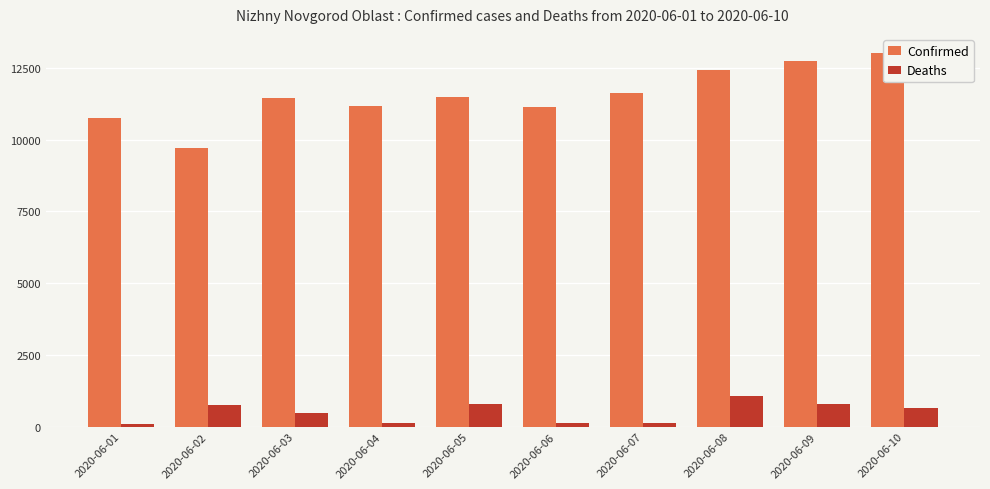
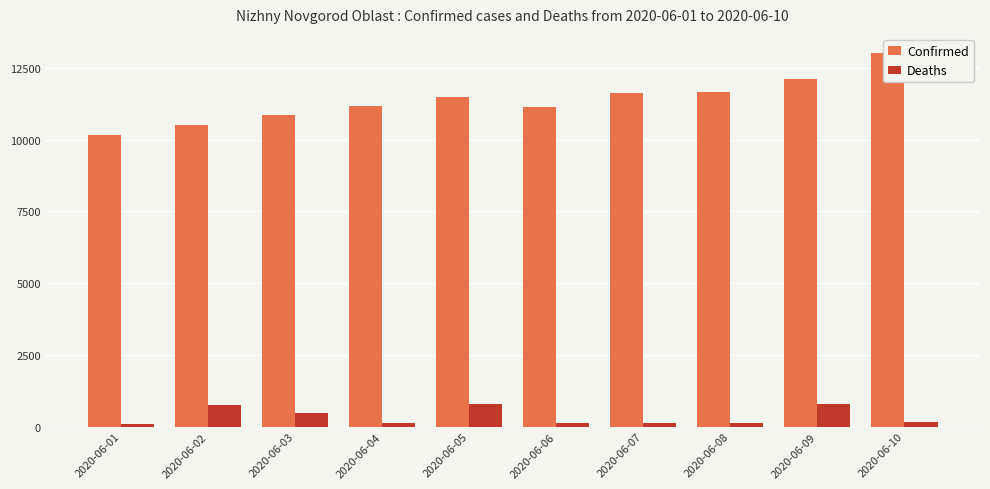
  {
    "Confirmed": {
-     "2020-06-01": 10700,
-     "2020-06-02": 9700,
-     "2020-06-03": 11400,
+     "2020-06-01": 10100,
+     "2020-06-02": 10500,
+     "2020-06-03": 10900,
      "2020-06-04": 11200,
      "2020-06-05": 11500,
      "2020-06-06": 11100,
      "2020-06-07": 11600,
-     "2020-06-08": 12400,
-     "2020-06-09": 12700
+     "2020-06-08": 11700,
+     "2020-06-09": 12100
    },
    "Deaths": {
      "2020-06-01": 100,
      "2020-06-02": 800,
      "2020-06-03": 500,
      "2020-06-04": 100,
      "2020-06-05": 800,
      "2020-06-06": 100,
      "2020-06-07": 100,
-     "2020-06-08": 1100,
+     "2020-06-08": 100,
      "2020-06-09": 800,
-     "2020-06-10": 700
+     "2020-06-10": 200
    }
  }
